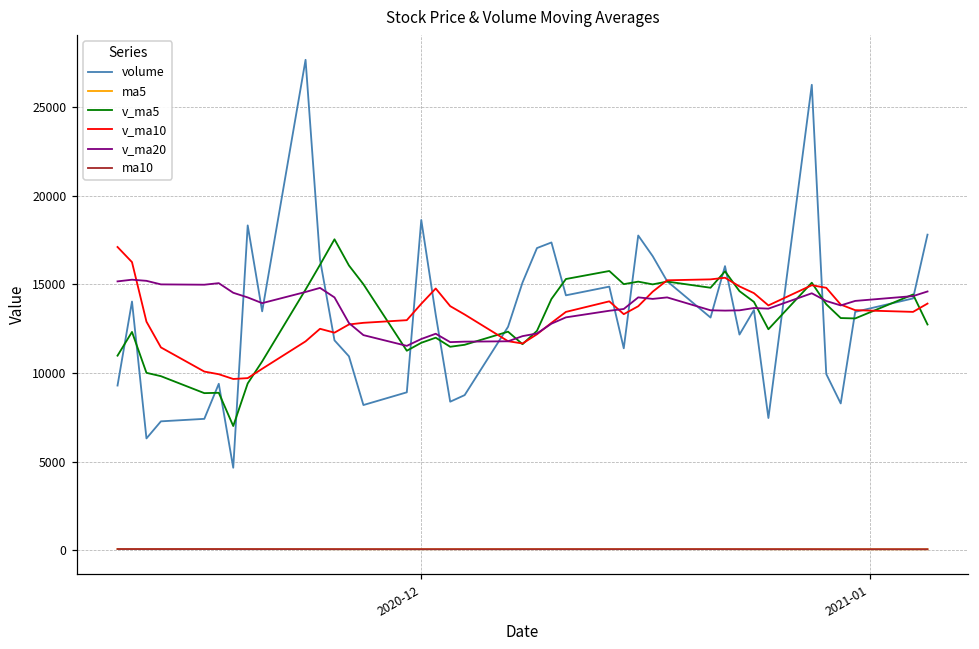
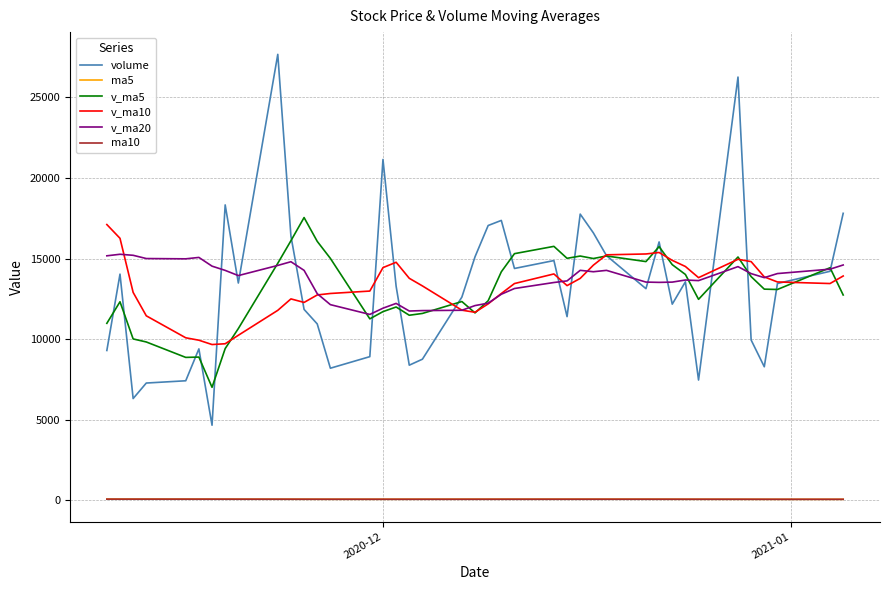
  {
    "volume": {
-     "2020-12": 18600
+     "2020-12": 21200
    },
    "ma10": {
      "2020-12": 100
    },
    "v_ma5": {
      "2020-12": 11700
    },
    "v_ma10": {
-     "2020-12": 13900
+     "2020-12": 14400
    },
    "v_ma20": {
      "2020-12": 11900
    }
  }
